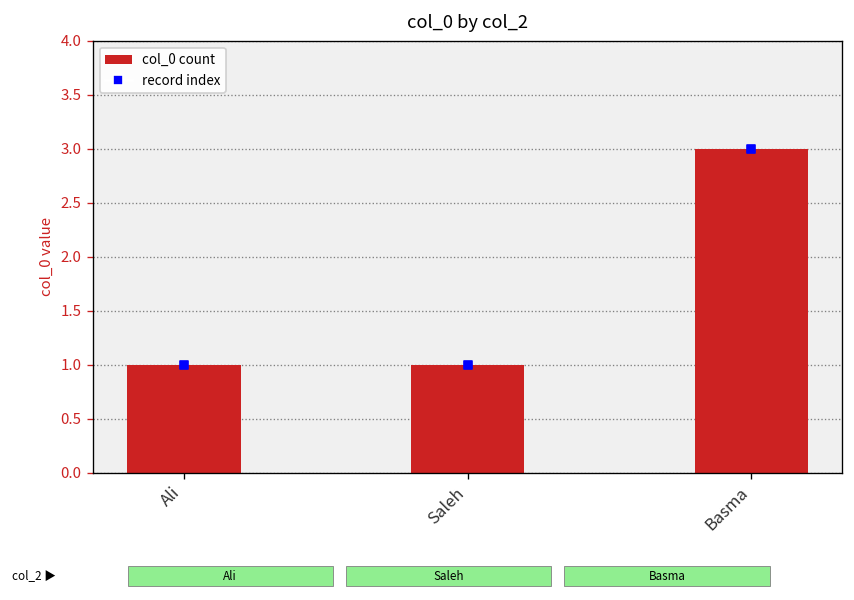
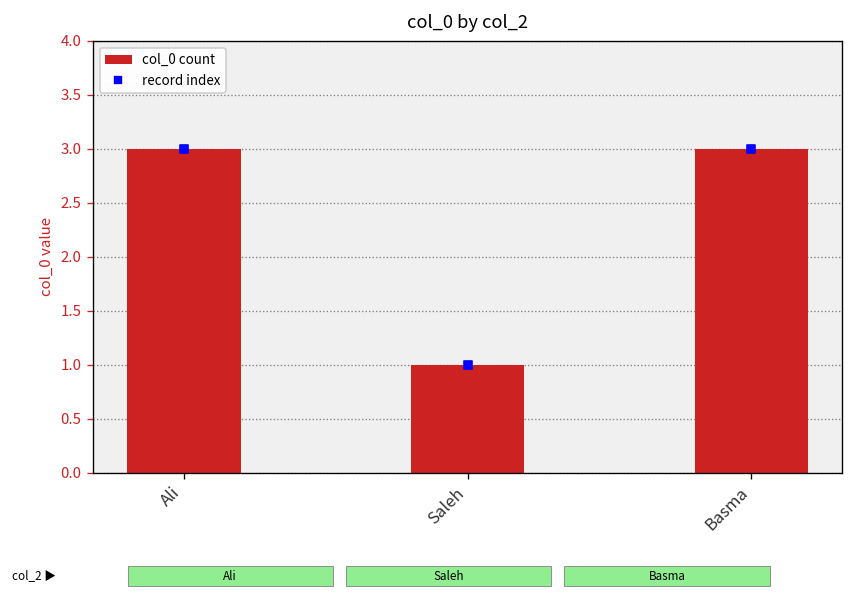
  {
    "col_0 count": {
-     "Ali": 1,
+     "Ali": 3,
      "Saleh": 1,
      "Basma": 3
    }
  }
